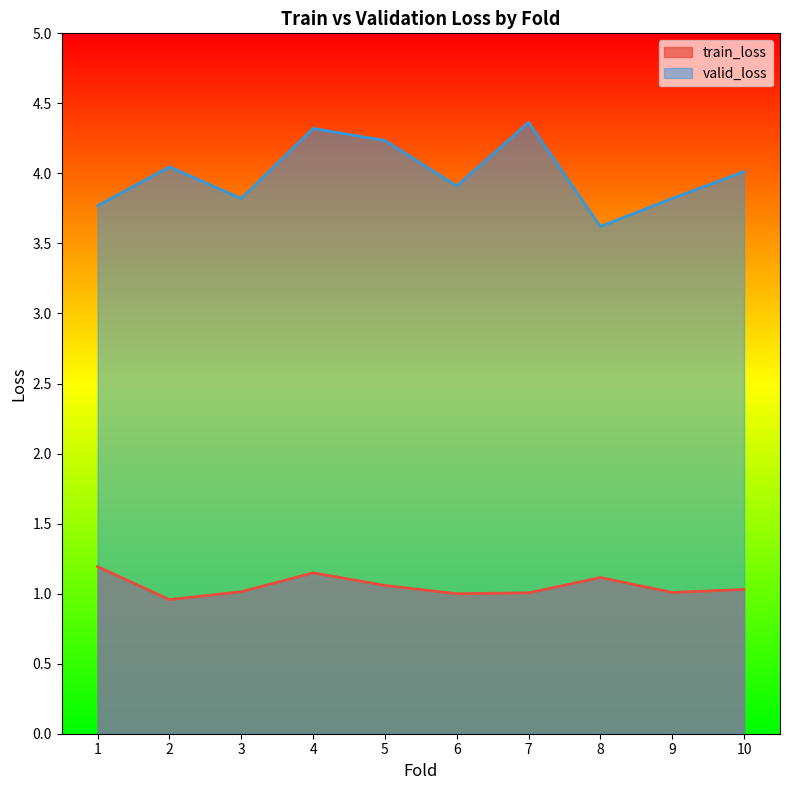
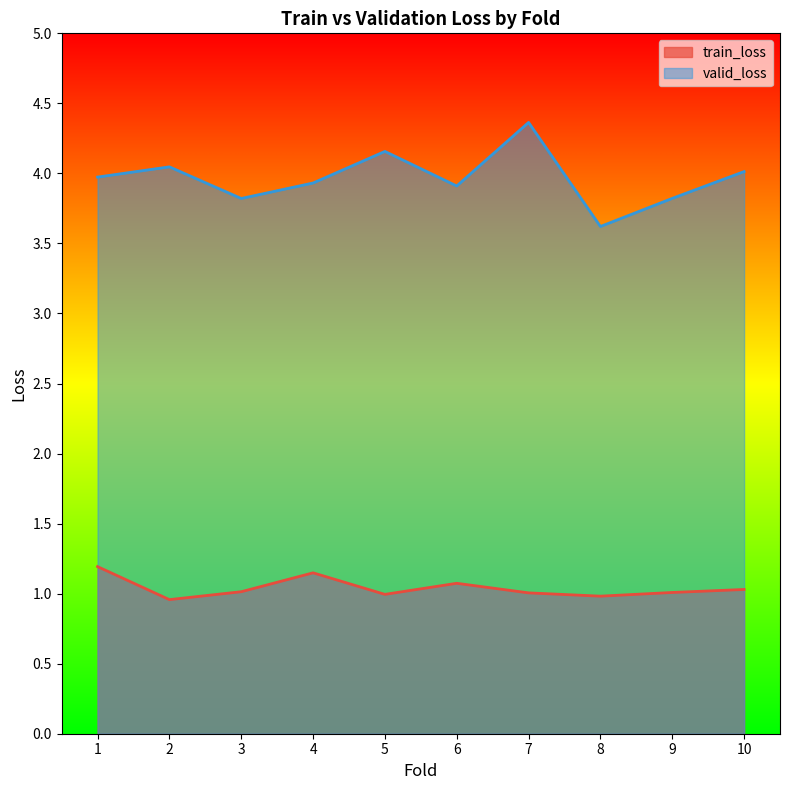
  {
    "train_loss": {
      "1": 1.19,
      "2": 0.96,
      "3": 1.01,
      "4": 1.15,
-     "5": 1.06,
-     "6": 1.00,
+     "5": 0.99,
+     "6": 1.07,
      "7": 1.01,
-     "8": 1.11,
+     "8": 0.98,
      "9": 1.01,
      "10": 1.03
    },
    "valid_loss": {
-     "1": 3.77,
+     "1": 3.97,
      "2": 4.05,
      "3": 3.82,
-     "4": 4.32,
-     "5": 4.23,
+     "4": 3.93,
+     "5": 4.16,
      "6": 3.91,
      "7": 4.36,
      "8": 3.62,
      "9": 3.82,
      "10": 4.01
    }
  }
